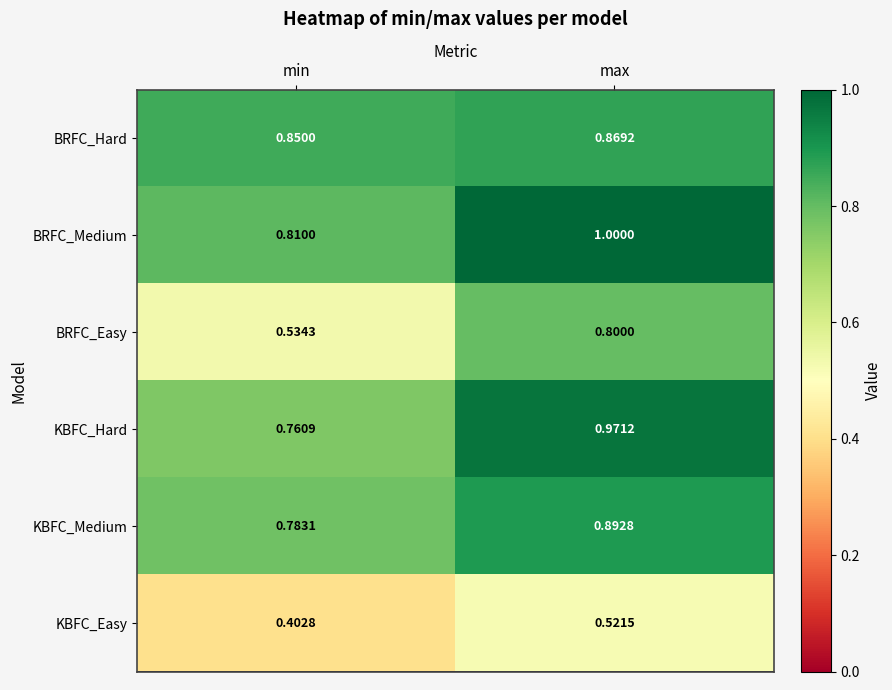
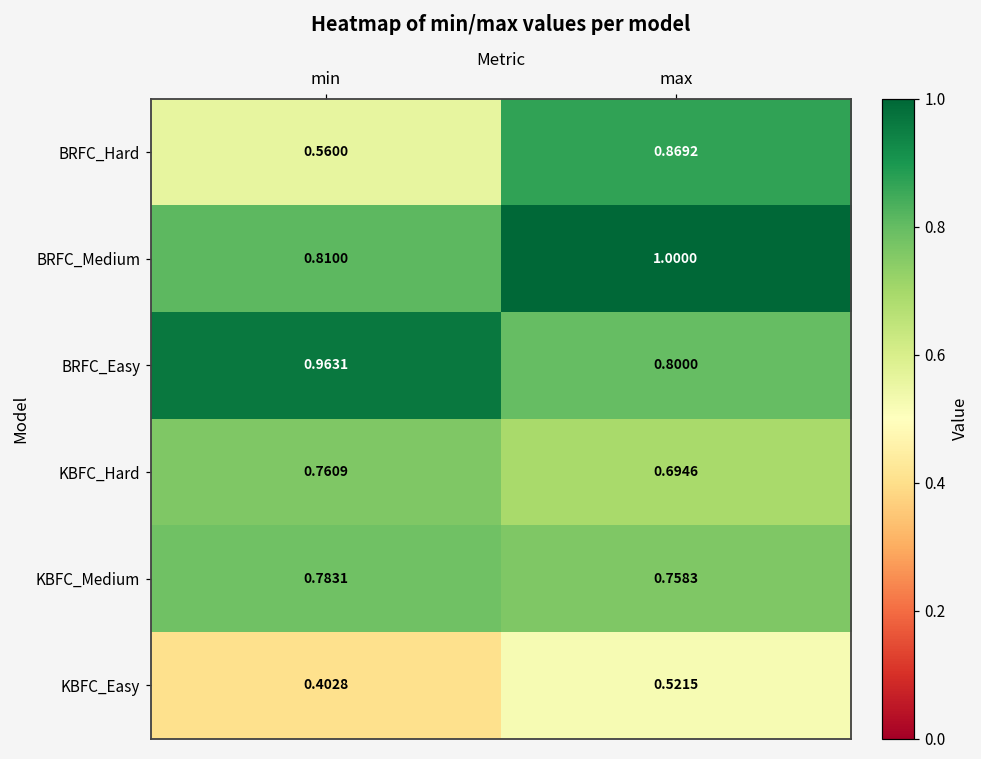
  {
    "BRFC_Hard": {
-     "min": 0.8500,
+     "min": 0.5600,
      "max": 0.8692
    },
    "BRFC_Medium": {
      "min": 0.8100,
      "max": 1.0000
    },
    "BRFC_Easy": {
-     "min": 0.5343,
+     "min": 0.9631,
      "max": 0.8000
    },
    "KBFC_Hard": {
      "min": 0.7609,
-     "max": 0.9712
+     "max": 0.6946
    },
    "KBFC_Medium": {
      "min": 0.7831,
-     "max": 0.8928
+     "max": 0.7583
    },
    "KBFC_Easy": {
      "min": 0.4028,
      "max": 0.5215
    }
  }
